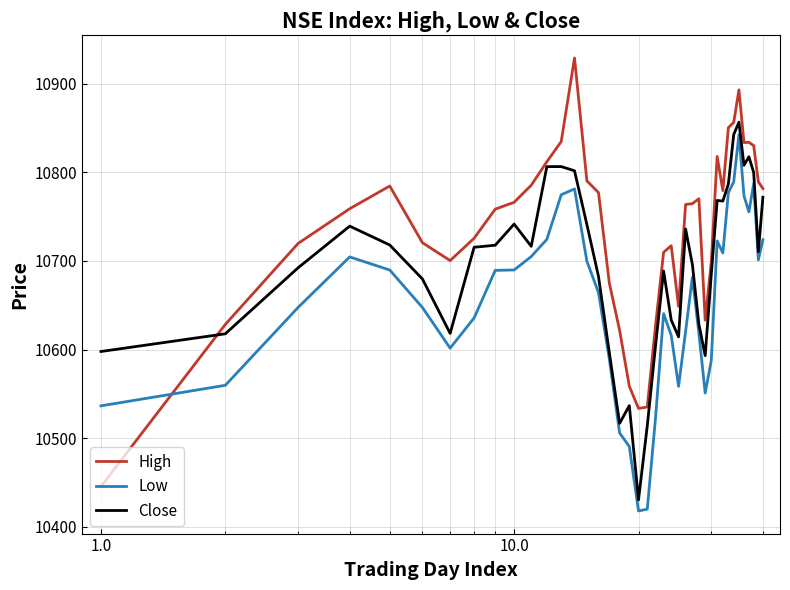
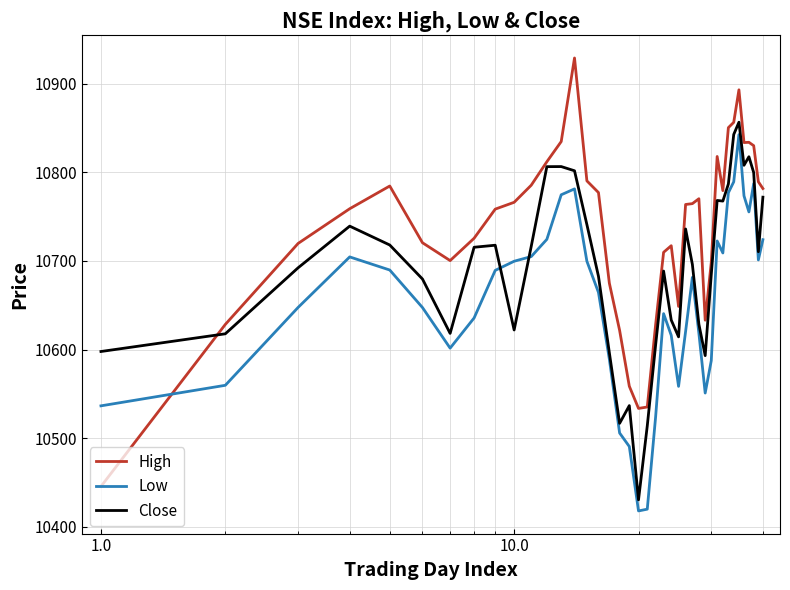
  {
    "High": {
      "10.0": 10770
    },
    "Low": {
      "1.0": 10540,
-     "10.0": 10690
+     "10.0": 10700
    },
    "Close": {
      "1.0": 10600,
-     "10.0": 10740
+     "10.0": 10620
    }
  }
